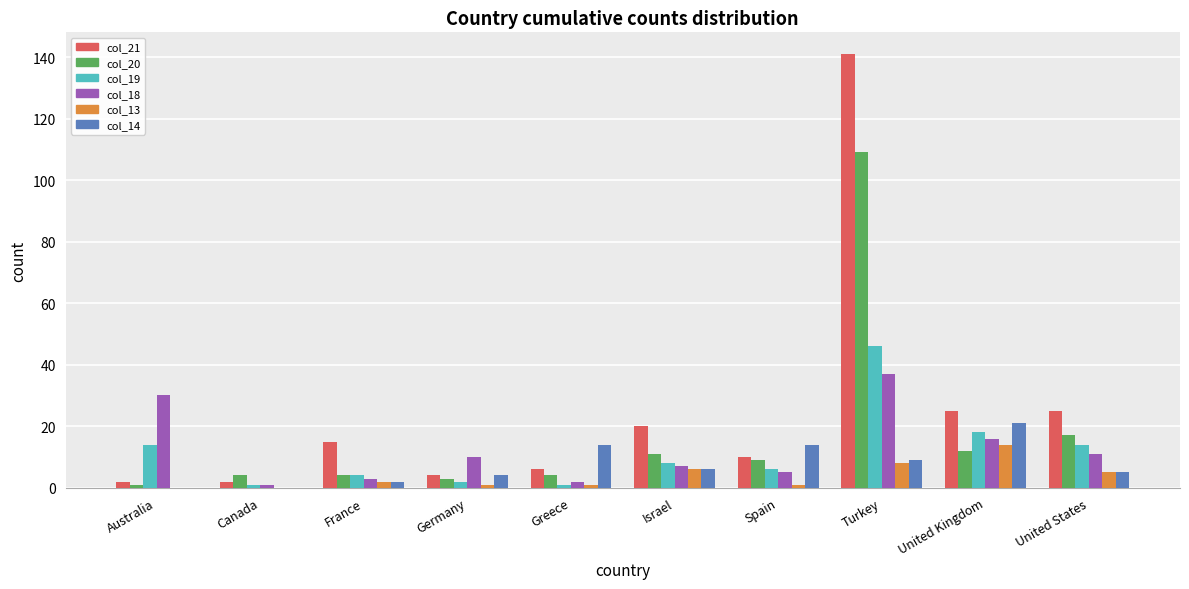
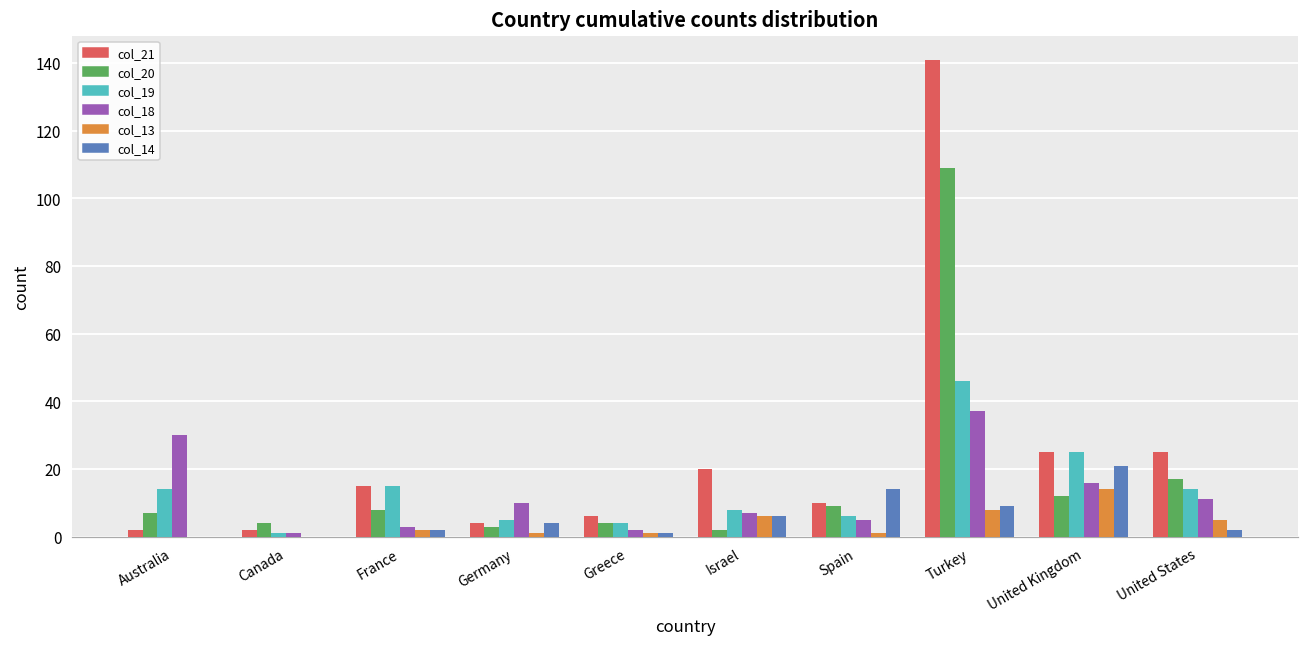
  {
    "col_20": {
-     "Australia": 1,
+     "Australia": 7,
      "Canada": 4,
-     "France": 4,
+     "France": 8,
      "Germany": 3,
      "Greece": 4,
-     "Israel": 11,
+     "Israel": 2,
      "Spain": 9,
      "Turkey": 109,
      "United Kingdom": 12,
      "United States": 17
    },
    "col_19": {
      "Australia": 14,
      "Canada": 1,
-     "France": 4,
-     "Germany": 2,
-     "Greece": 1,
+     "France": 15,
+     "Germany": 5,
+     "Greece": 4,
      "Israel": 8,
      "Spain": 6,
      "Turkey": 46,
-     "United Kingdom": 18,
+     "United Kingdom": 25,
      "United States": 14
    },
    "col_18": {
      "Australia": 30,
      "Canada": 1,
      "France": 3,
      "Germany": 10,
      "Greece": 2,
      "Israel": 7,
      "Spain": 5,
      "Turkey": 37,
      "United Kingdom": 16,
      "United States": 11
    },
    "col_14": {
      "Australia": 0,
      "Canada": 0,
      "France": 2,
      "Germany": 4,
-     "Greece": 14,
+     "Greece": 1,
      "Israel": 6,
      "Spain": 14,
      "Turkey": 9,
      "United Kingdom": 21,
-     "United States": 5
+     "United States": 2
    }
  }
